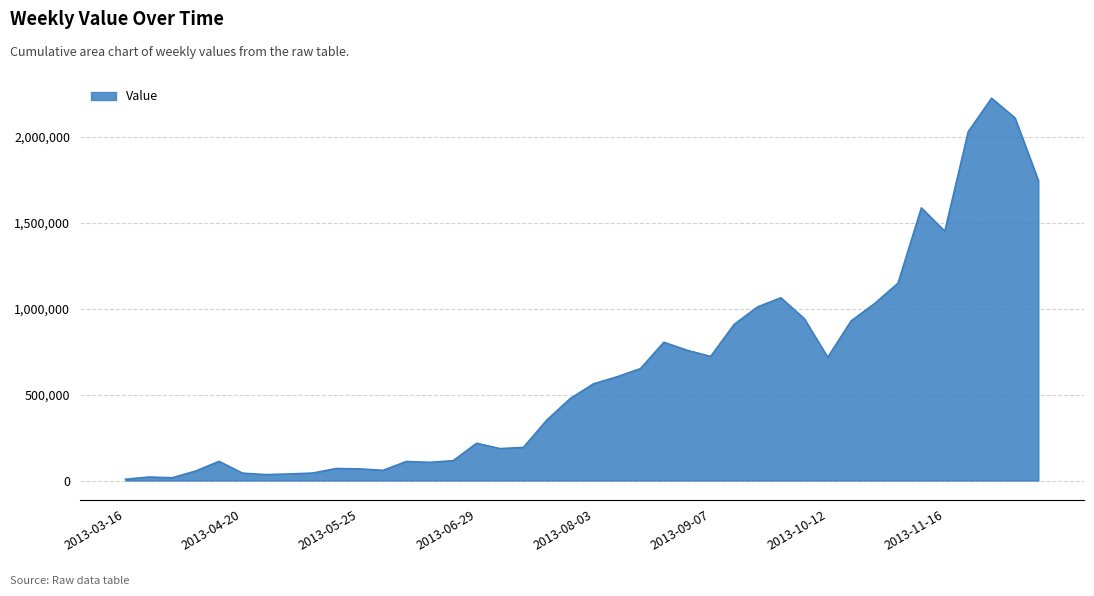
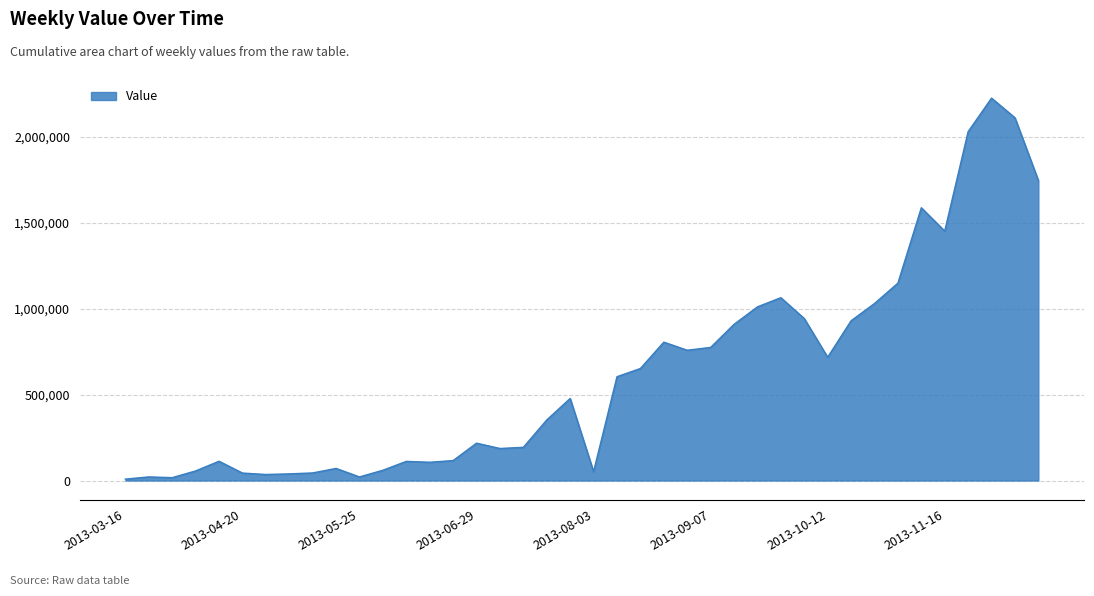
  {
    "2013-03-16": "10,000",
    "2013-04-20": "40,000",
-   "2013-05-25": "70,000",
+   "2013-05-25": "20,000",
    "2013-06-29": "220,000",
-   "2013-08-03": "560,000",
-   "2013-09-07": "720,000",
+   "2013-08-03": "50,000",
+   "2013-09-07": "770,000",
    "2013-10-12": "720,000",
    "2013-11-16": "1,450,000"
  }
